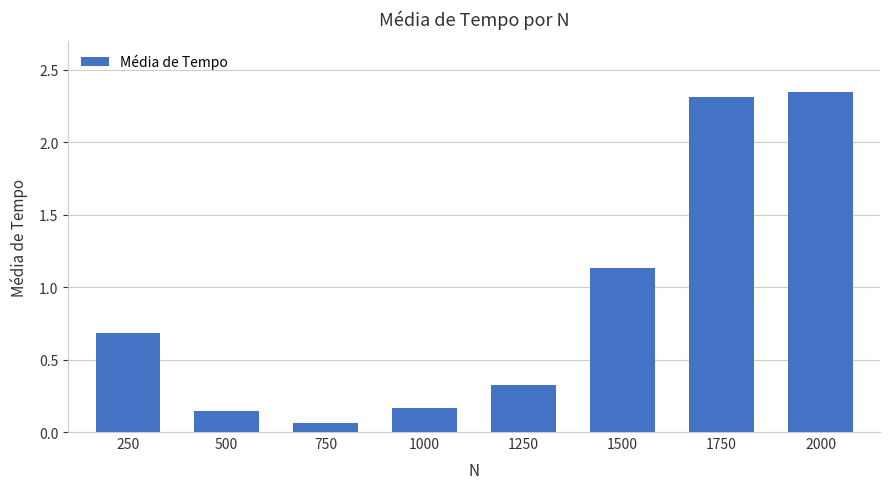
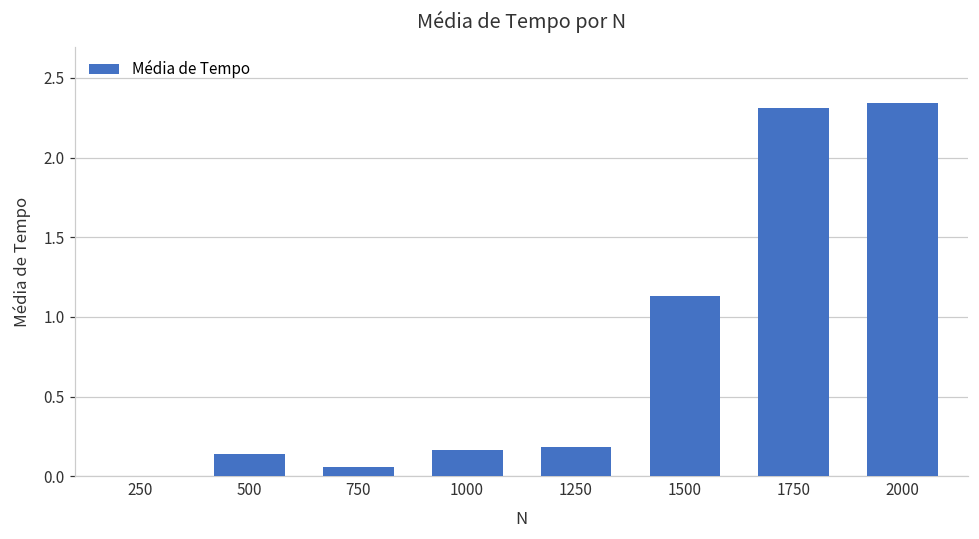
  {
-   "250": 0.69,
+   "250": 0.00,
    "500": 0.14,
    "750": 0.06,
    "1000": 0.16,
-   "1250": 0.32,
+   "1250": 0.18,
    "1500": 1.13,
    "1750": 2.31,
    "2000": 2.34
  }
